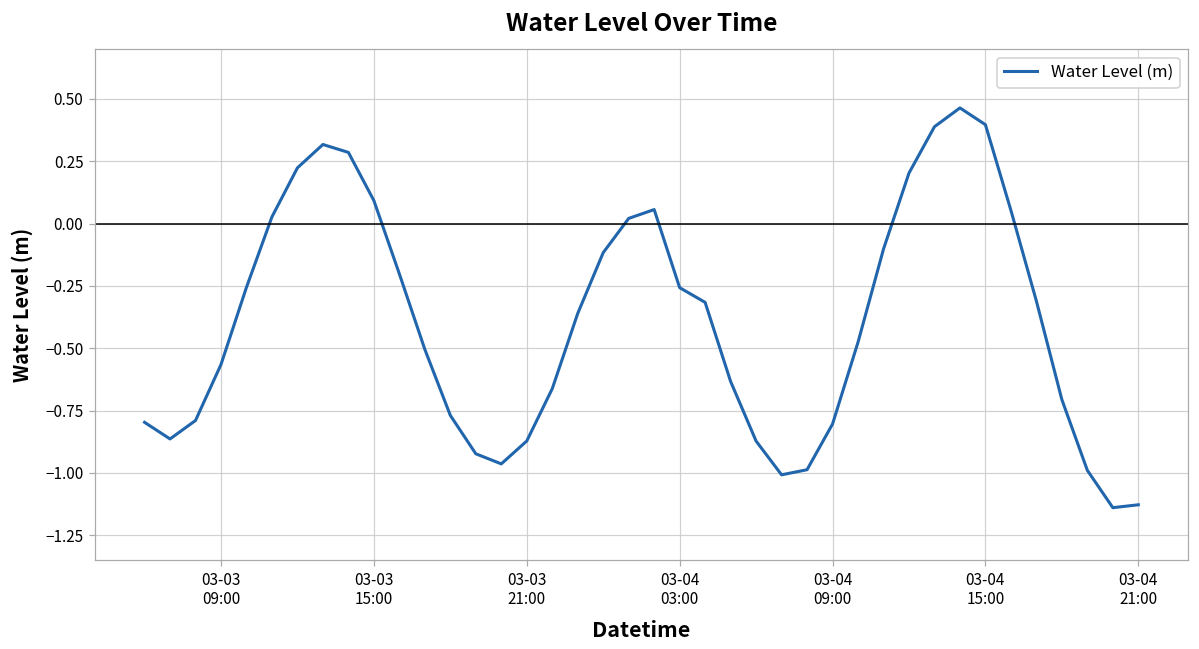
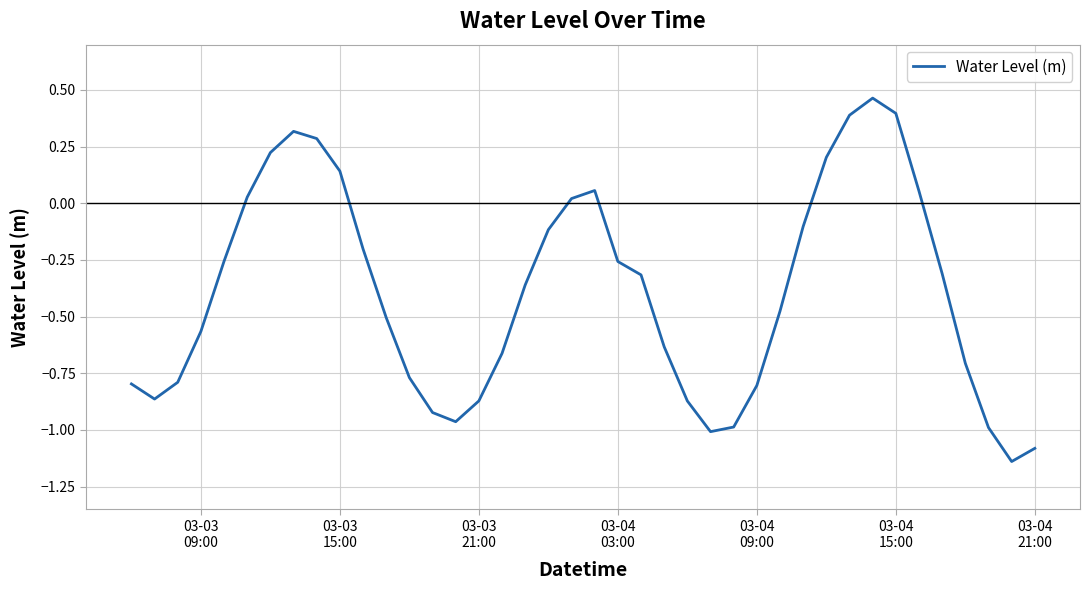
  {
    "03-03 09:00": -0.57,
-   "03-03 15:00": 0.09,
+   "03-03 15:00": 0.14,
    "03-03 21:00": -0.87,
    "03-04 03:00": -0.26,
    "03-04 09:00": -0.80,
    "03-04 15:00": 0.40,
-   "03-04 21:00": -1.13
+   "03-04 21:00": -1.08
  }
